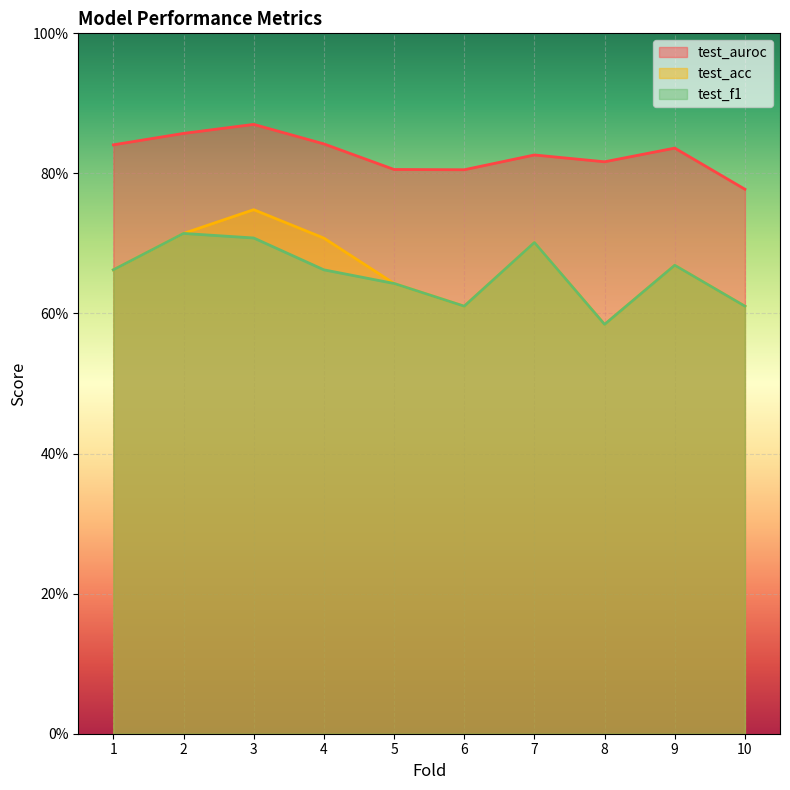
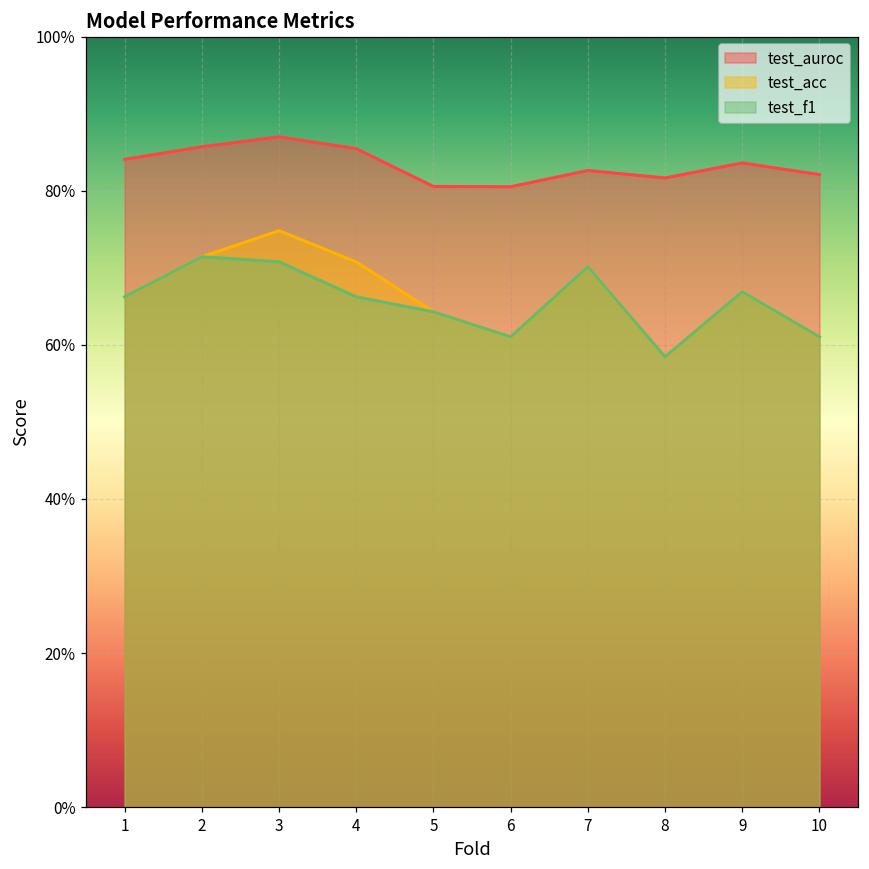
  {
    "test_auroc": {
      "1": "84%",
      "2": "86%",
      "3": "87%",
-     "4": "84%",
+     "4": "85%",
      "5": "81%",
      "6": "81%",
      "7": "83%",
      "8": "82%",
      "9": "84%",
-     "10": "78%"
+     "10": "82%"
    },
    "test_acc": {
      "3": "75%",
      "4": "71%"
    },
    "test_f1": {
      "3": "71%",
      "4": "66%"
    }
  }
